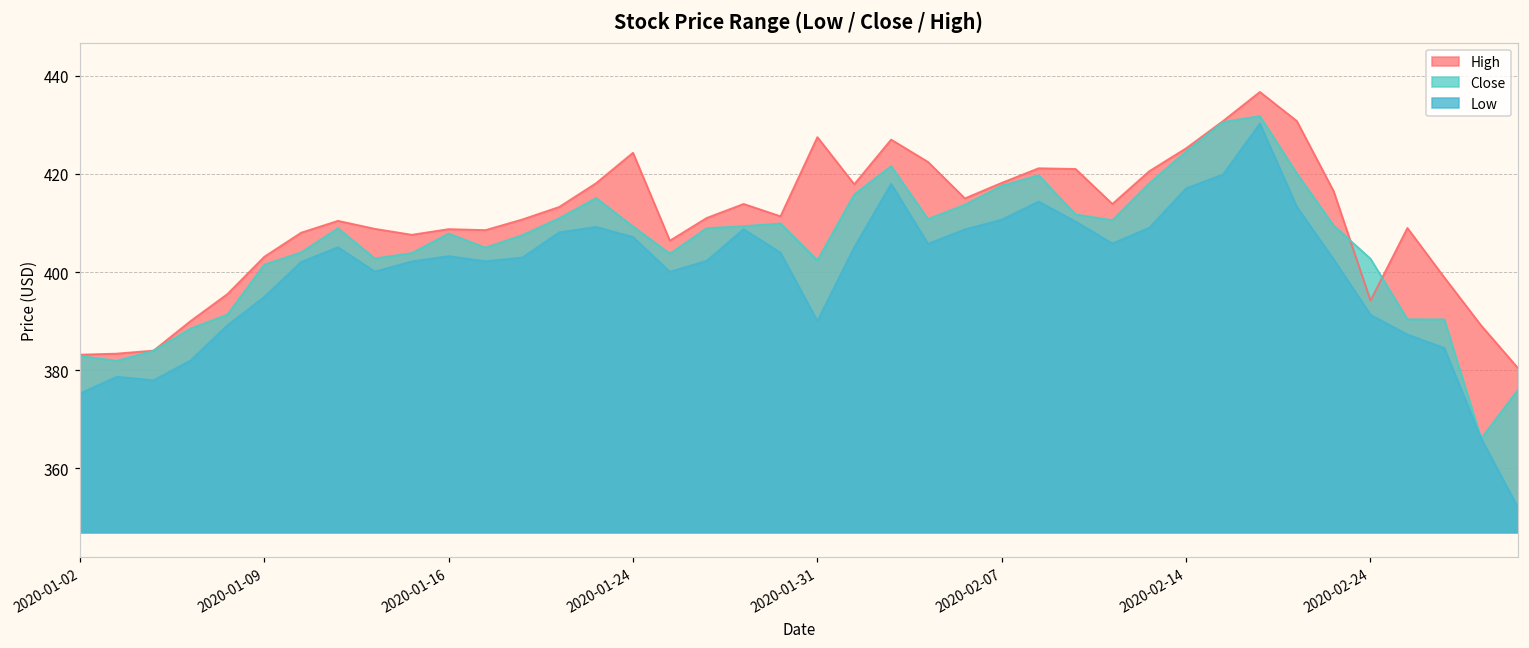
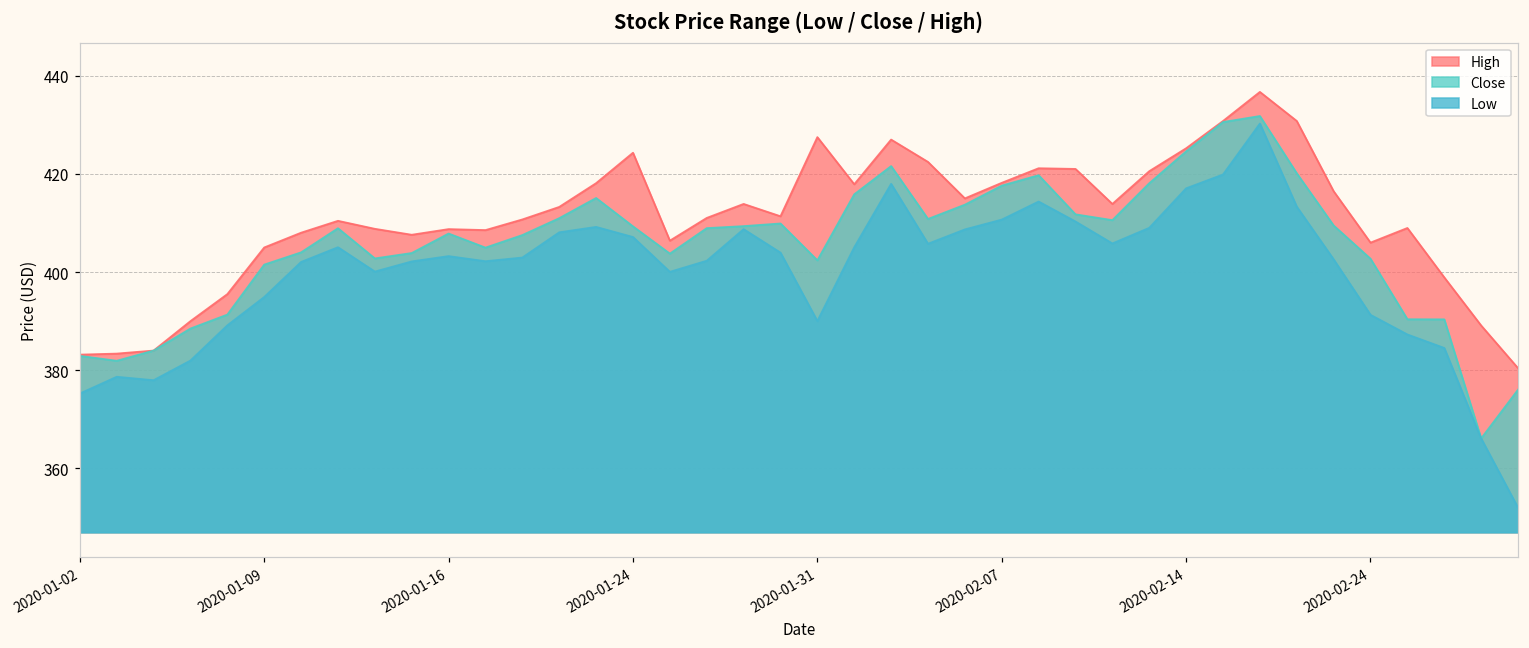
  {
    "High": {
-     "2020-01-09": 403,
+     "2020-01-09": 405,
      "2020-01-16": 409,
      "2020-01-24": 424,
      "2020-01-31": 427,
      "2020-02-07": 418,
      "2020-02-14": 425,
-     "2020-02-24": 394
+     "2020-02-24": 406
    }
  }
